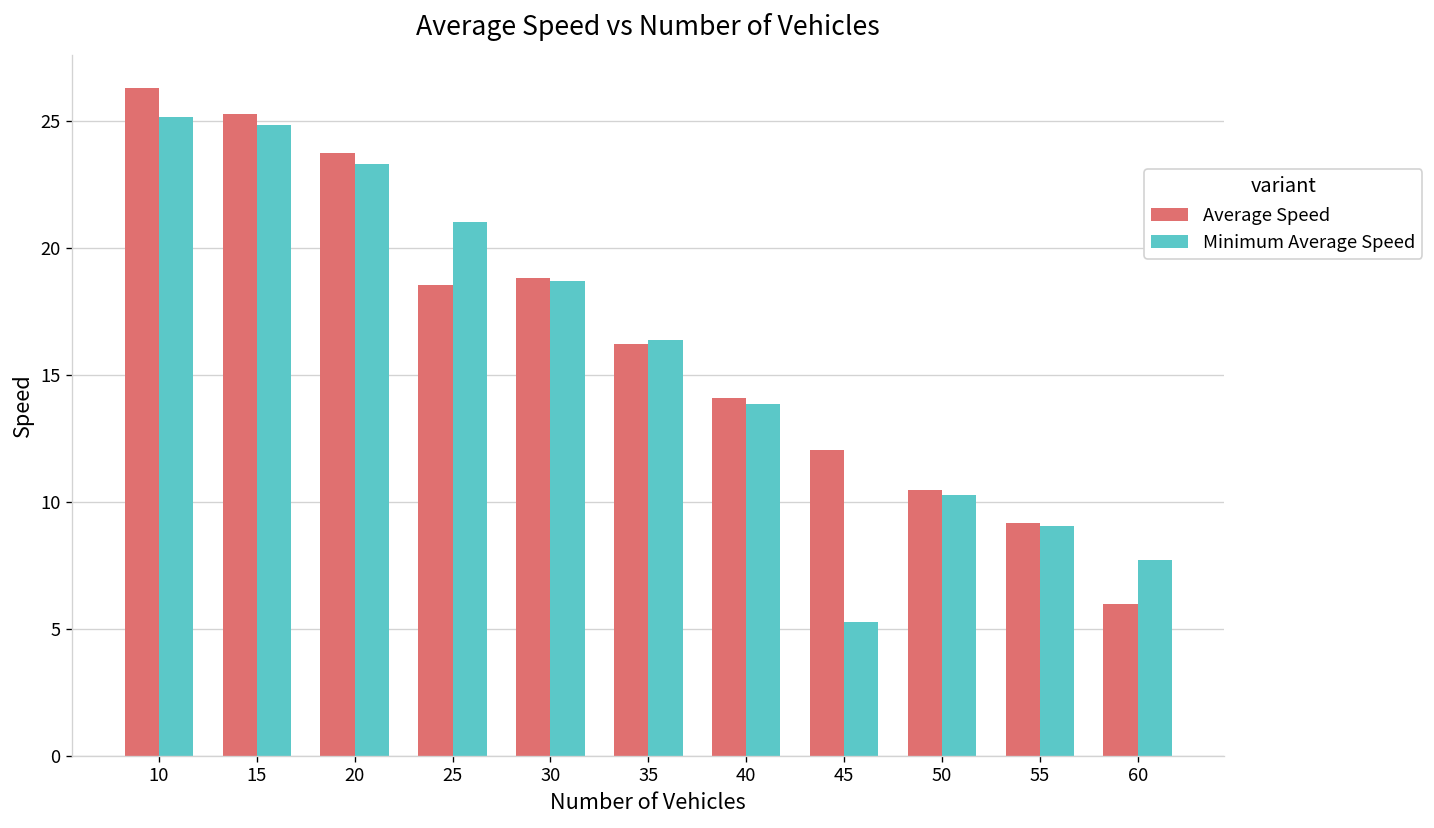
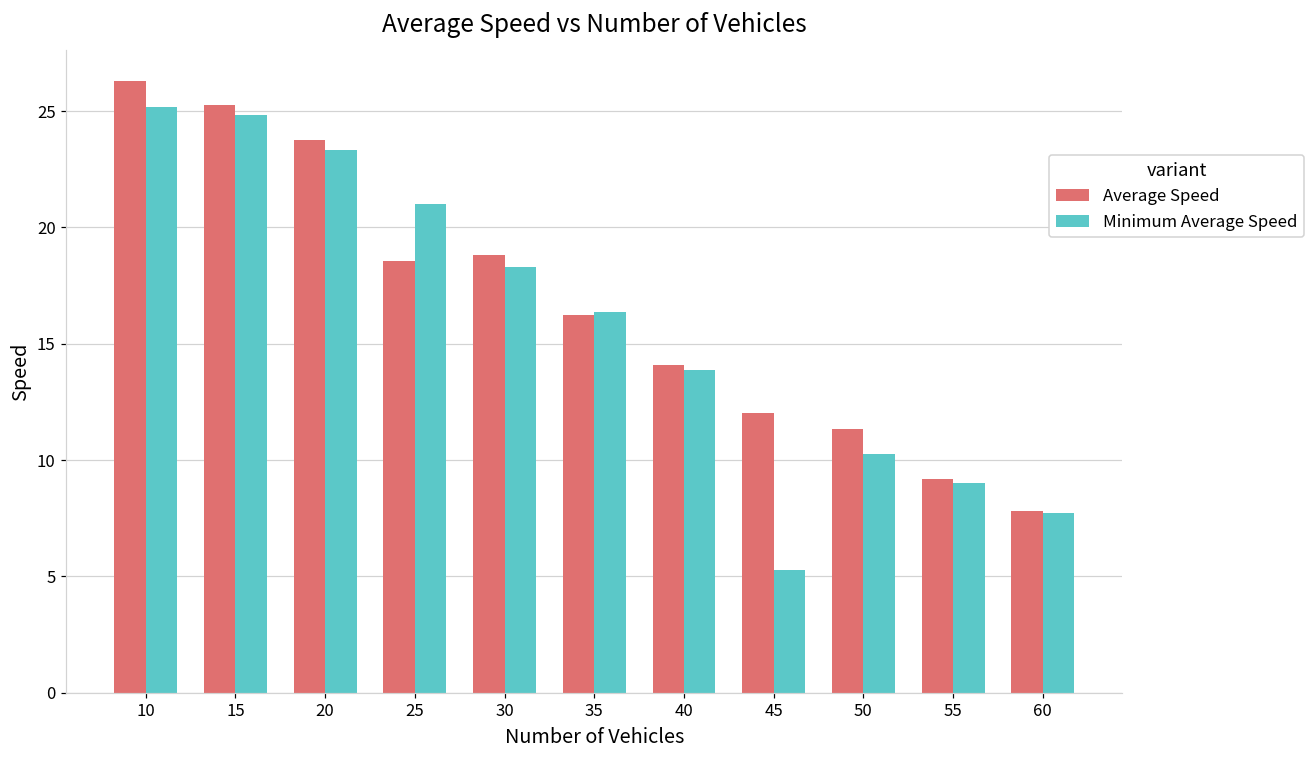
  {
    "Average Speed": {
      "10": 26.3,
      "15": 25.3,
      "20": 23.7,
      "25": 18.5,
      "30": 18.8,
      "35": 16.2,
      "40": 14.1,
      "45": 12.0,
-     "50": 10.5,
+     "50": 11.3,
      "55": 9.2,
-     "60": 6.0
+     "60": 7.8
    },
    "Minimum Average Speed": {
      "10": 25.2,
      "15": 24.9,
      "20": 23.3,
      "25": 21.0,
-     "30": 18.7,
+     "30": 18.3,
      "35": 16.4,
      "40": 13.9,
      "45": 5.3,
      "50": 10.3,
      "55": 9.0,
      "60": 7.7
    }
  }
